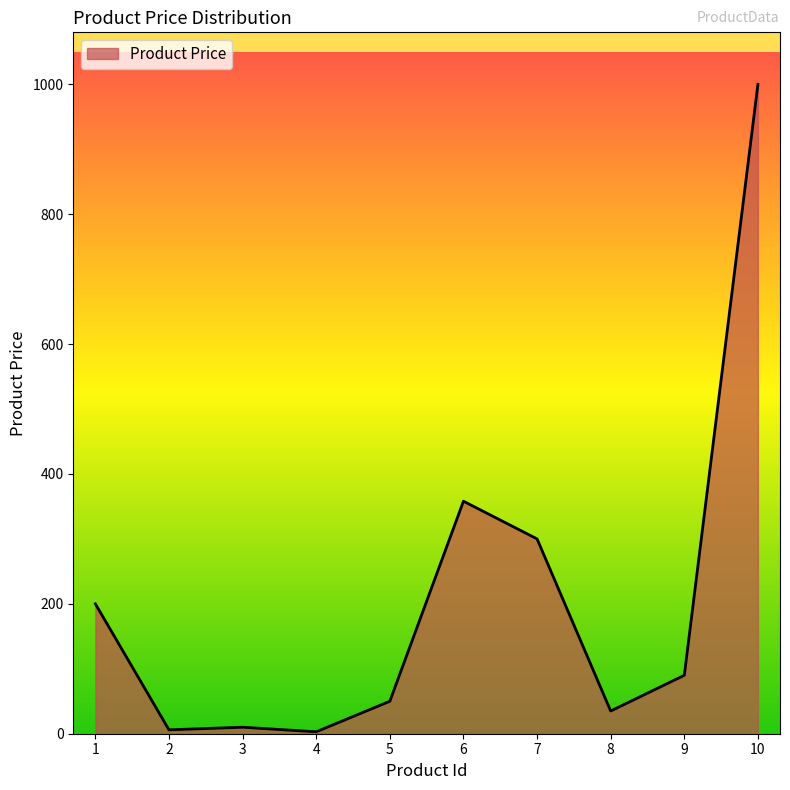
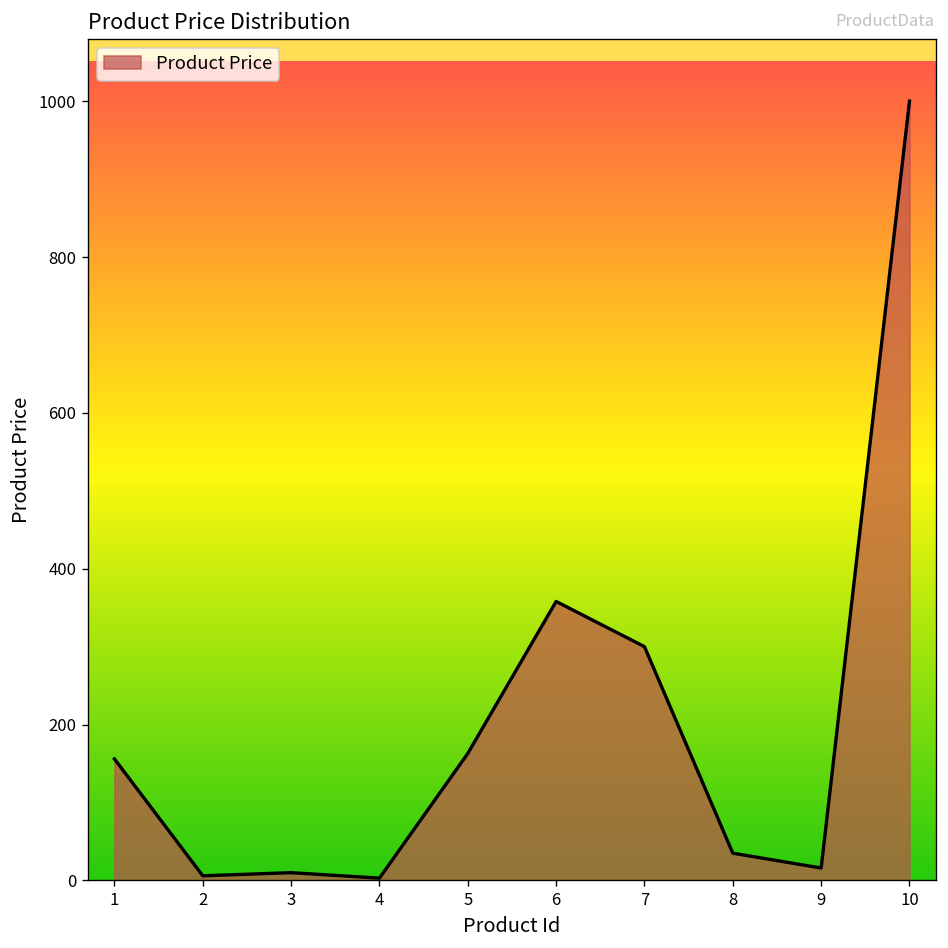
  {
-   "1": 200,
+   "1": 160,
    "2": 10,
    "3": 10,
    "4": 0,
-   "5": 50,
+   "5": 160,
    "6": 360,
    "7": 300,
    "8": 40,
-   "9": 90,
+   "9": 20,
    "10": 1000
  }
